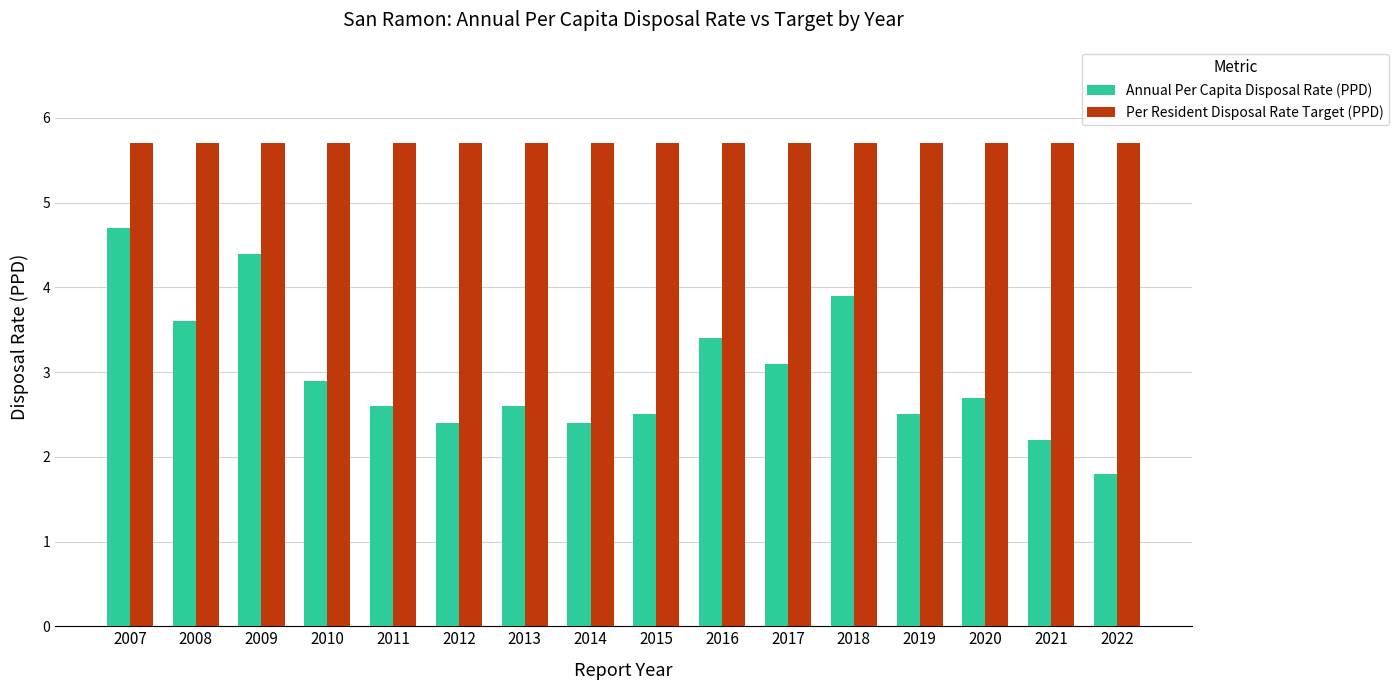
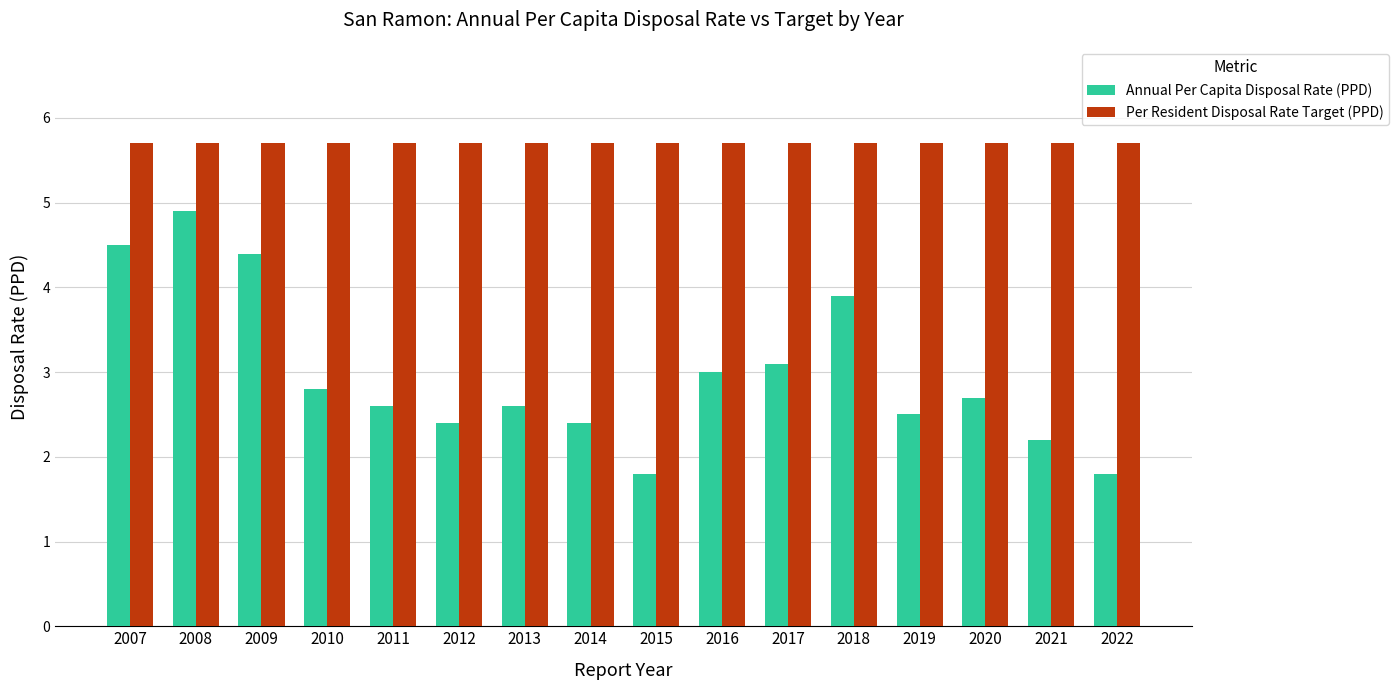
  {
    "Annual Per Capita Disposal Rate (PPD)": {
-     "2007": 4.7,
-     "2008": 3.6,
+     "2007": 4.5,
+     "2008": 4.9,
      "2009": 4.4,
-     "2010": 2.9,
+     "2010": 2.8,
      "2011": 2.6,
      "2012": 2.4,
      "2013": 2.6,
      "2014": 2.4,
-     "2015": 2.5,
-     "2016": 3.4,
+     "2015": 1.8,
+     "2016": 3.0,
      "2017": 3.1,
      "2018": 3.9,
      "2019": 2.5,
      "2020": 2.7,
      "2021": 2.2,
      "2022": 1.8
    },
    "Per Resident Disposal Rate Target (PPD)": {
      "2007": 5.7,
      "2008": 5.7,
      "2009": 5.7,
      "2010": 5.7,
      "2011": 5.7,
      "2012": 5.7,
      "2013": 5.7,
      "2014": 5.7,
      "2015": 5.7,
      "2016": 5.7,
      "2017": 5.7,
      "2018": 5.7,
      "2019": 5.7,
      "2020": 5.7,
      "2021": 5.7,
      "2022": 5.7
    }
  }
